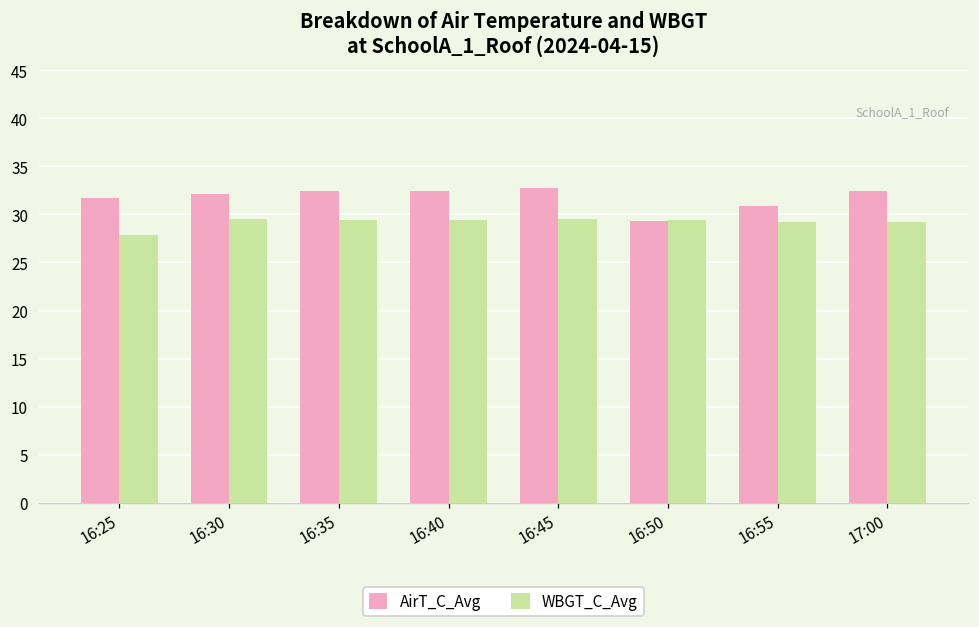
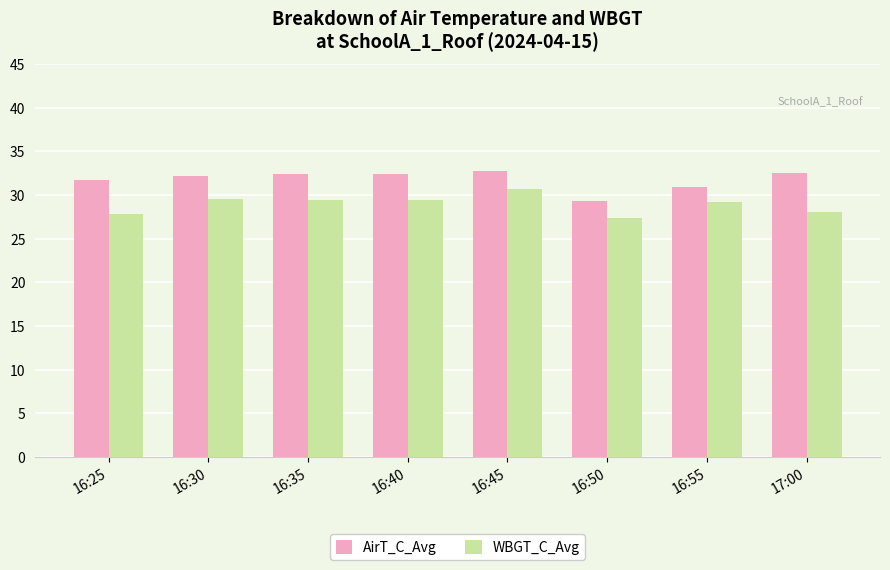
  {
    "AirT_C_Avg": {
      "16:25": 32,
      "16:30": 32,
      "16:35": 32,
      "16:40": 32,
      "16:45": 33,
      "16:50": 29,
      "16:55": 31,
      "17:00": 32
    },
    "WBGT_C_Avg": {
      "16:25": 28,
      "16:30": 30,
      "16:35": 29,
      "16:40": 29,
-     "16:45": 30,
-     "16:50": 29,
+     "16:45": 31,
+     "16:50": 27,
      "16:55": 29,
-     "17:00": 29
+     "17:00": 28
    }
  }
